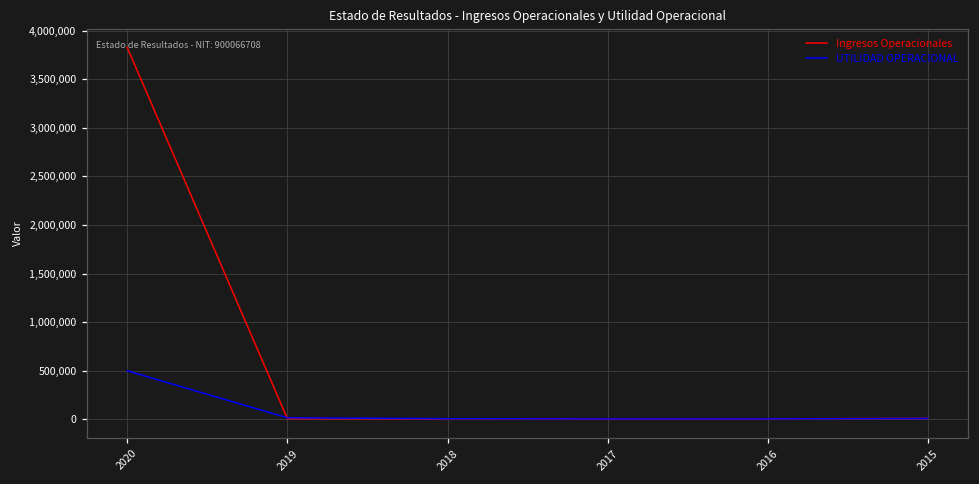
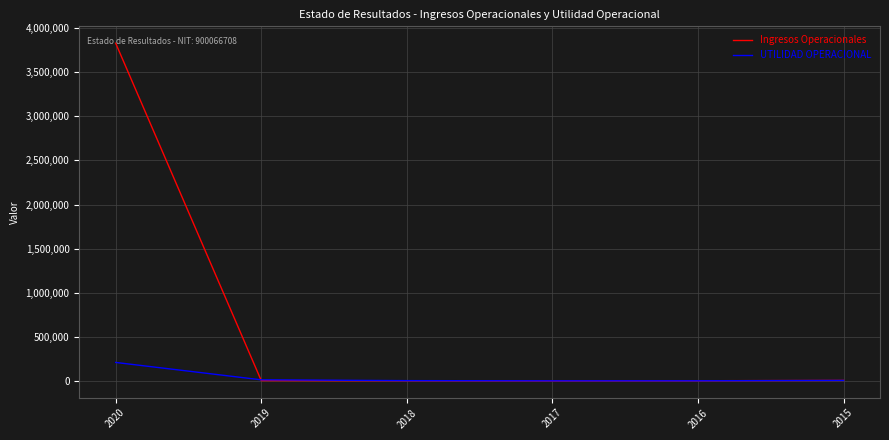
  {
    "UTILIDAD OPERACIONAL": {
-     "2020": "500,000"
+     "2020": "200,000"
    }
  }
